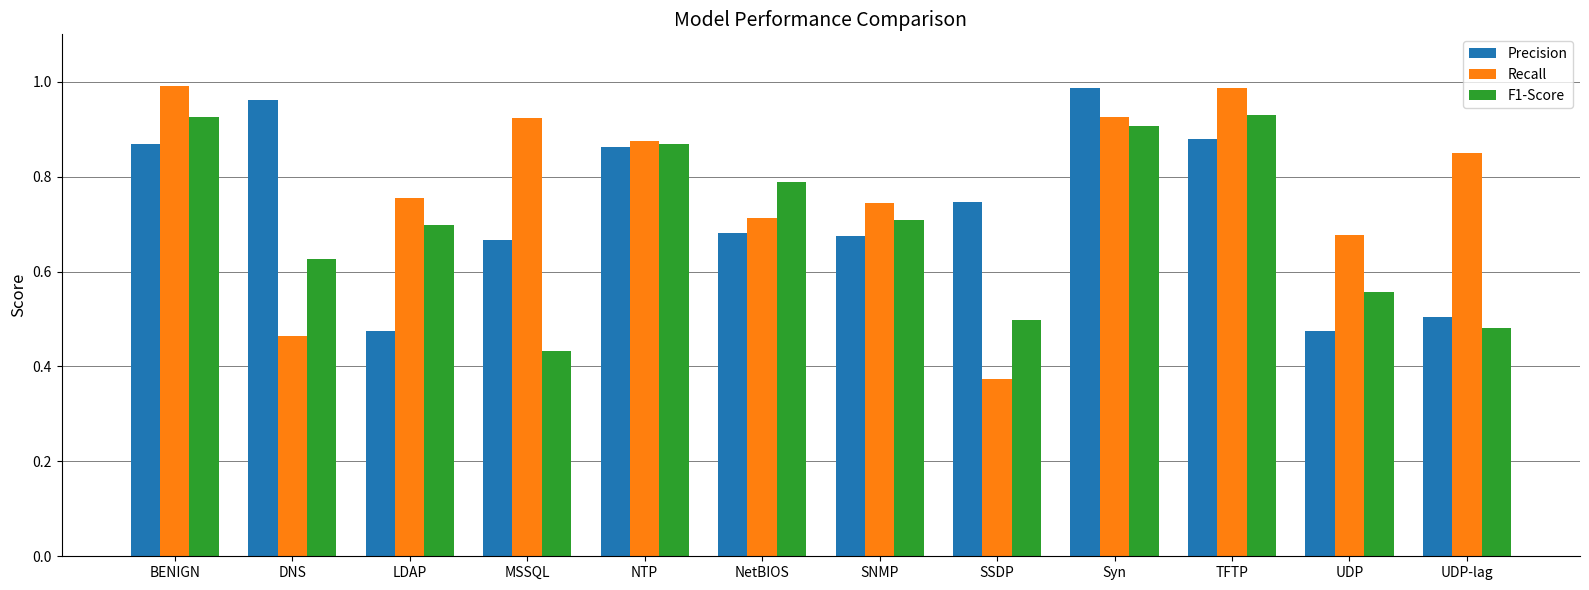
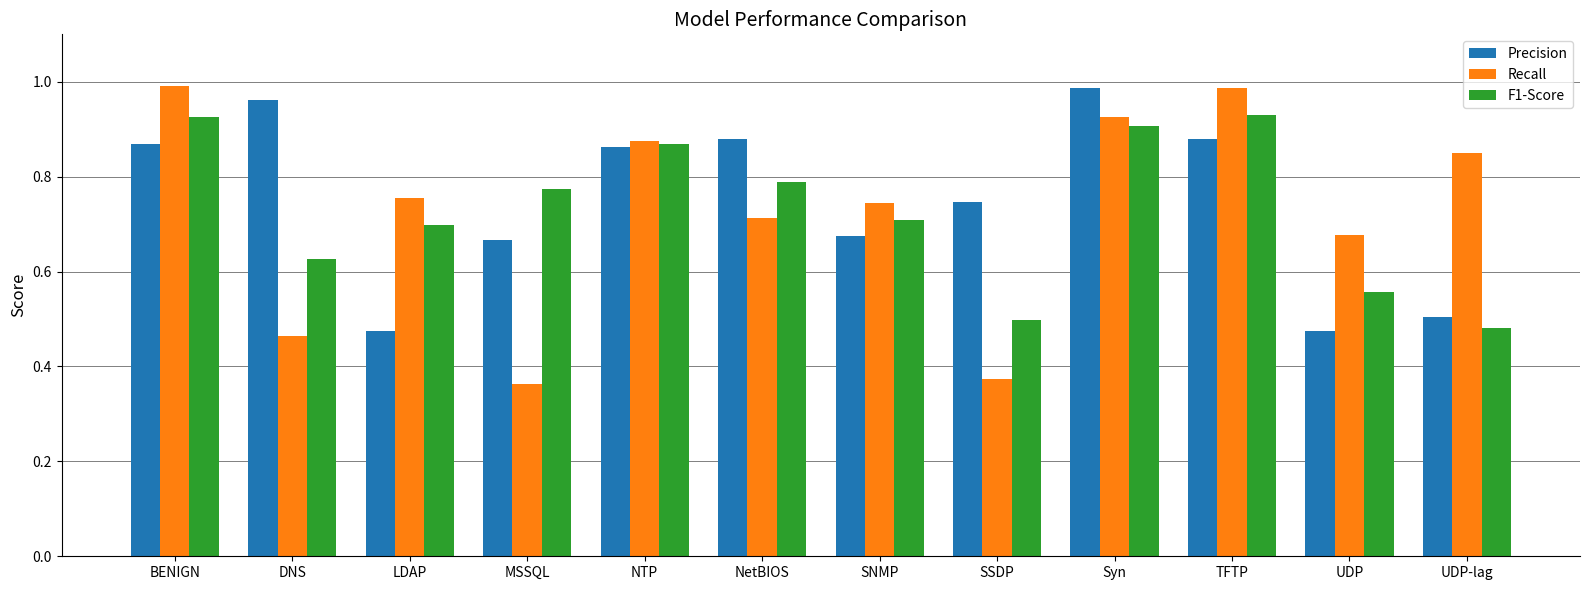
  {
    "Precision": {
      "BENIGN": 0.87,
      "DNS": 0.96,
      "LDAP": 0.48,
      "MSSQL": 0.67,
      "NTP": 0.86,
-     "NetBIOS": 0.68,
+     "NetBIOS": 0.88,
      "SNMP": 0.67,
      "SSDP": 0.75,
      "Syn": 0.99,
      "TFTP": 0.88,
      "UDP": 0.47,
      "UDP-lag": 0.50
    },
    "Recall": {
      "BENIGN": 0.99,
      "DNS": 0.46,
      "LDAP": 0.75,
-     "MSSQL": 0.92,
+     "MSSQL": 0.36,
      "NTP": 0.88,
      "NetBIOS": 0.71,
      "SNMP": 0.75,
      "SSDP": 0.37,
      "Syn": 0.93,
      "TFTP": 0.99,
      "UDP": 0.68,
      "UDP-lag": 0.85
    },
    "F1-Score": {
      "BENIGN": 0.93,
      "DNS": 0.63,
      "LDAP": 0.70,
-     "MSSQL": 0.43,
+     "MSSQL": 0.77,
      "NTP": 0.87,
      "NetBIOS": 0.79,
      "SNMP": 0.71,
      "SSDP": 0.50,
      "Syn": 0.91,
      "TFTP": 0.93,
      "UDP": 0.56,
      "UDP-lag": 0.48
    }
  }
